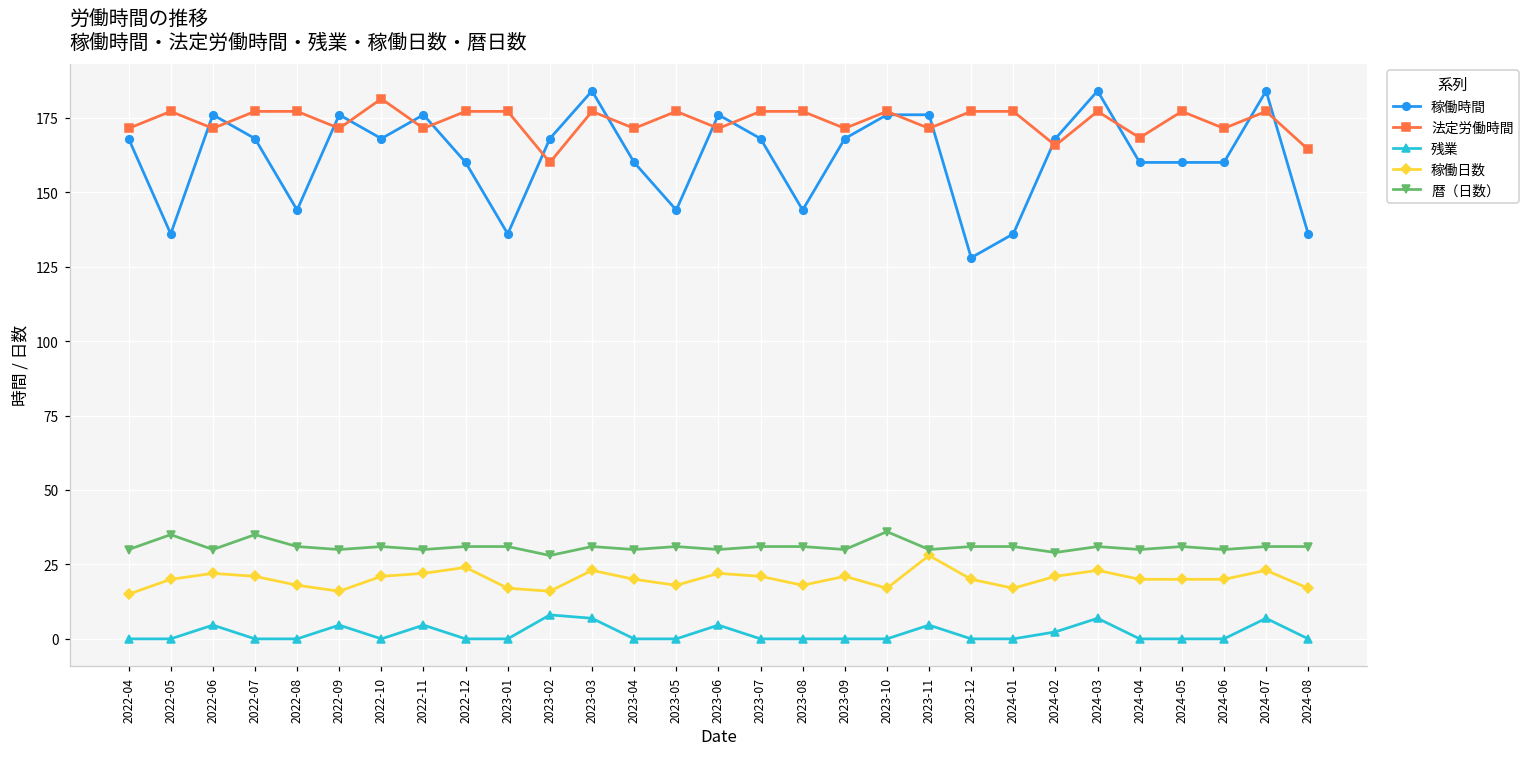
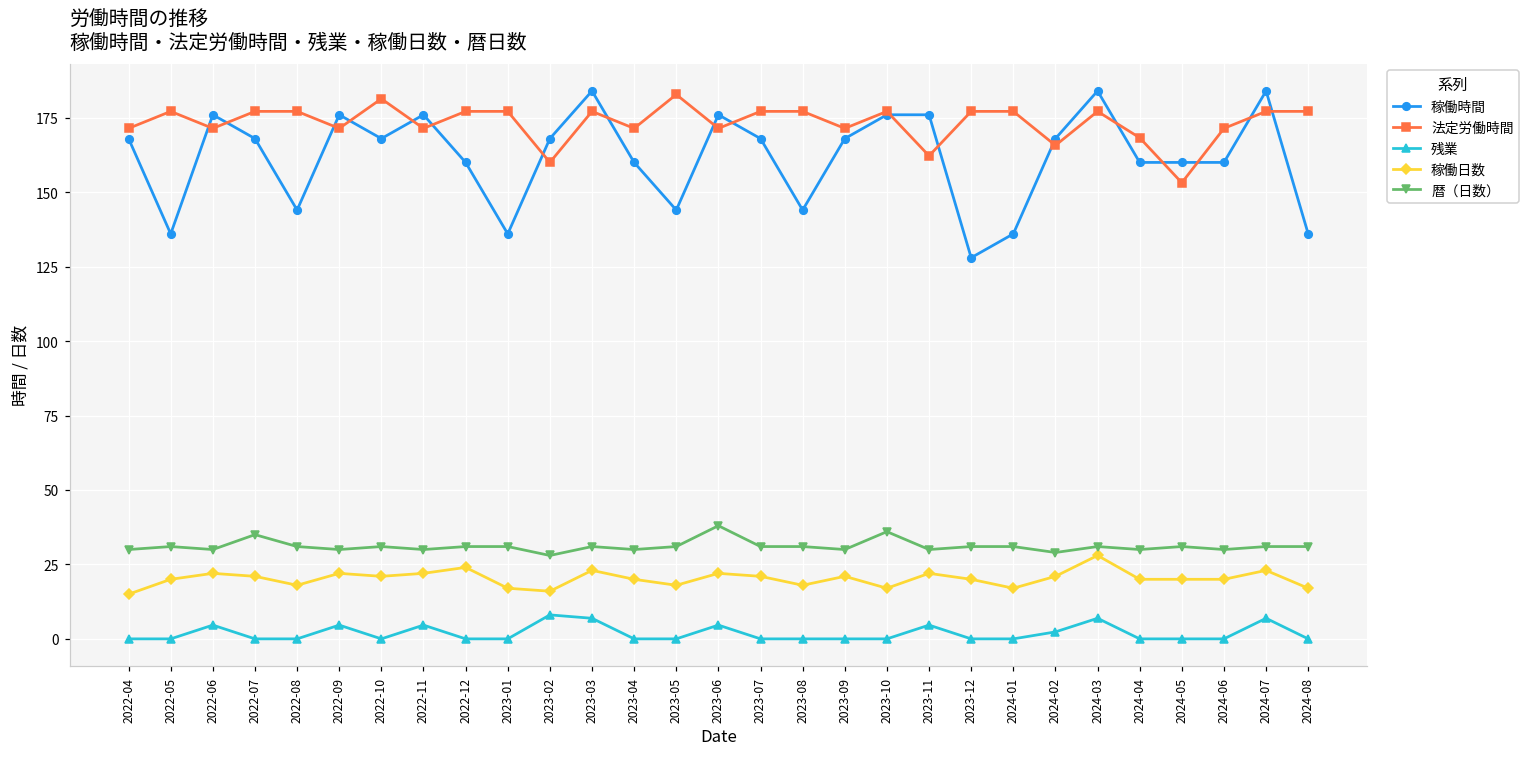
  {
    "法定労働時間": {
      "2022-04": 171,
      "2022-05": 177,
      "2022-06": 171,
      "2022-07": 177,
      "2022-08": 177,
      "2022-09": 171,
      "2022-10": 181,
      "2022-11": 171,
      "2022-12": 177,
      "2023-01": 177,
      "2023-02": 160,
      "2023-03": 177,
      "2023-04": 171,
-     "2023-05": 177,
+     "2023-05": 183,
      "2023-06": 171,
      "2023-07": 177,
      "2023-08": 177,
      "2023-09": 171,
      "2023-10": 177,
-     "2023-11": 171,
+     "2023-11": 162,
      "2023-12": 177,
      "2024-01": 177,
      "2024-02": 166,
      "2024-03": 177,
      "2024-04": 168,
-     "2024-05": 177,
+     "2024-05": 153,
      "2024-06": 171,
      "2024-07": 177,
-     "2024-08": 164
+     "2024-08": 177
    },
    "稼働日数": {
      "2022-04": 15,
      "2022-05": 20,
      "2022-06": 22,
      "2022-07": 21,
      "2022-08": 18,
-     "2022-09": 16,
+     "2022-09": 22,
      "2022-10": 21,
      "2022-11": 22,
      "2022-12": 24,
      "2023-01": 17,
      "2023-02": 16,
      "2023-03": 23,
      "2023-04": 20,
      "2023-05": 18,
      "2023-06": 22,
      "2023-07": 21,
      "2023-08": 18,
      "2023-09": 21,
      "2023-10": 17,
-     "2023-11": 28,
+     "2023-11": 22,
      "2023-12": 20,
      "2024-01": 17,
      "2024-02": 21,
-     "2024-03": 23,
+     "2024-03": 28,
      "2024-04": 20,
      "2024-05": 20,
      "2024-06": 20,
      "2024-07": 23,
      "2024-08": 17
    },
    "暦（日数）": {
      "2022-04": 30,
-     "2022-05": 35,
+     "2022-05": 31,
      "2022-06": 30,
      "2022-07": 35,
      "2022-08": 31,
      "2022-09": 30,
      "2022-10": 31,
      "2022-11": 30,
      "2022-12": 31,
      "2023-01": 31,
      "2023-02": 28,
      "2023-03": 31,
      "2023-04": 30,
      "2023-05": 31,
-     "2023-06": 30,
+     "2023-06": 38,
      "2023-07": 31,
      "2023-08": 31,
      "2023-09": 30,
      "2023-10": 36,
      "2023-11": 30,
      "2023-12": 31,
      "2024-01": 31,
      "2024-02": 29,
      "2024-03": 31,
      "2024-04": 30,
      "2024-05": 31,
      "2024-06": 30,
      "2024-07": 31,
      "2024-08": 31
    }
  }
